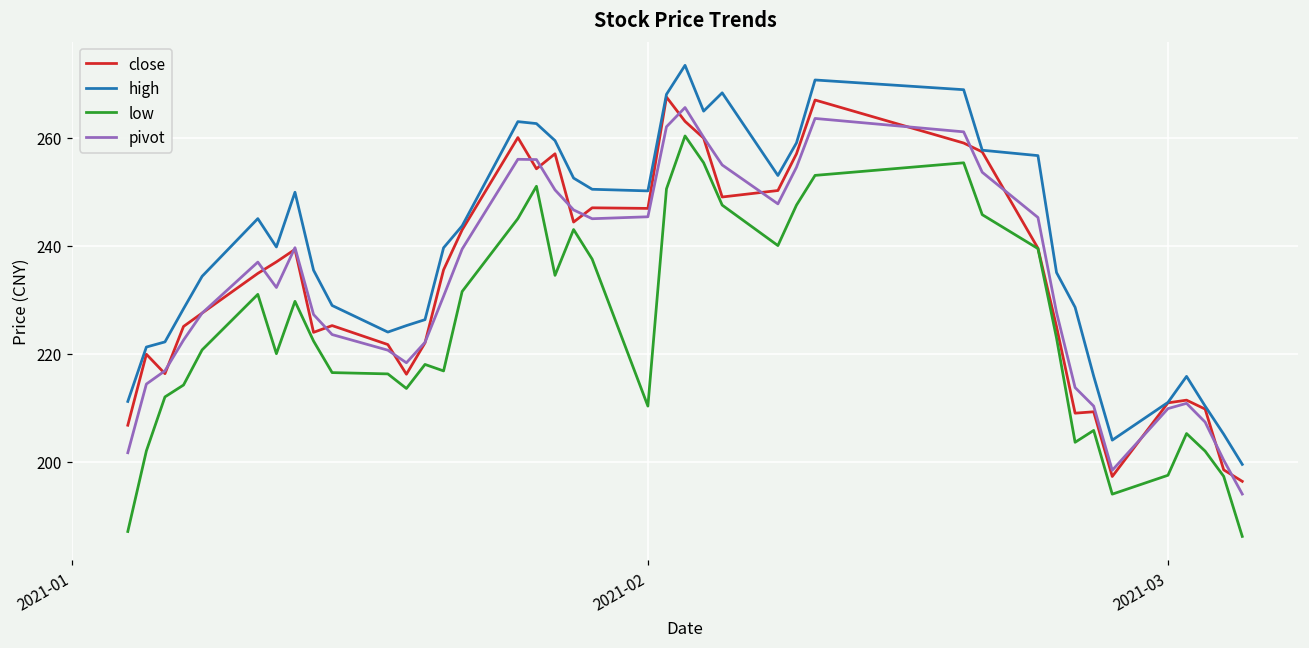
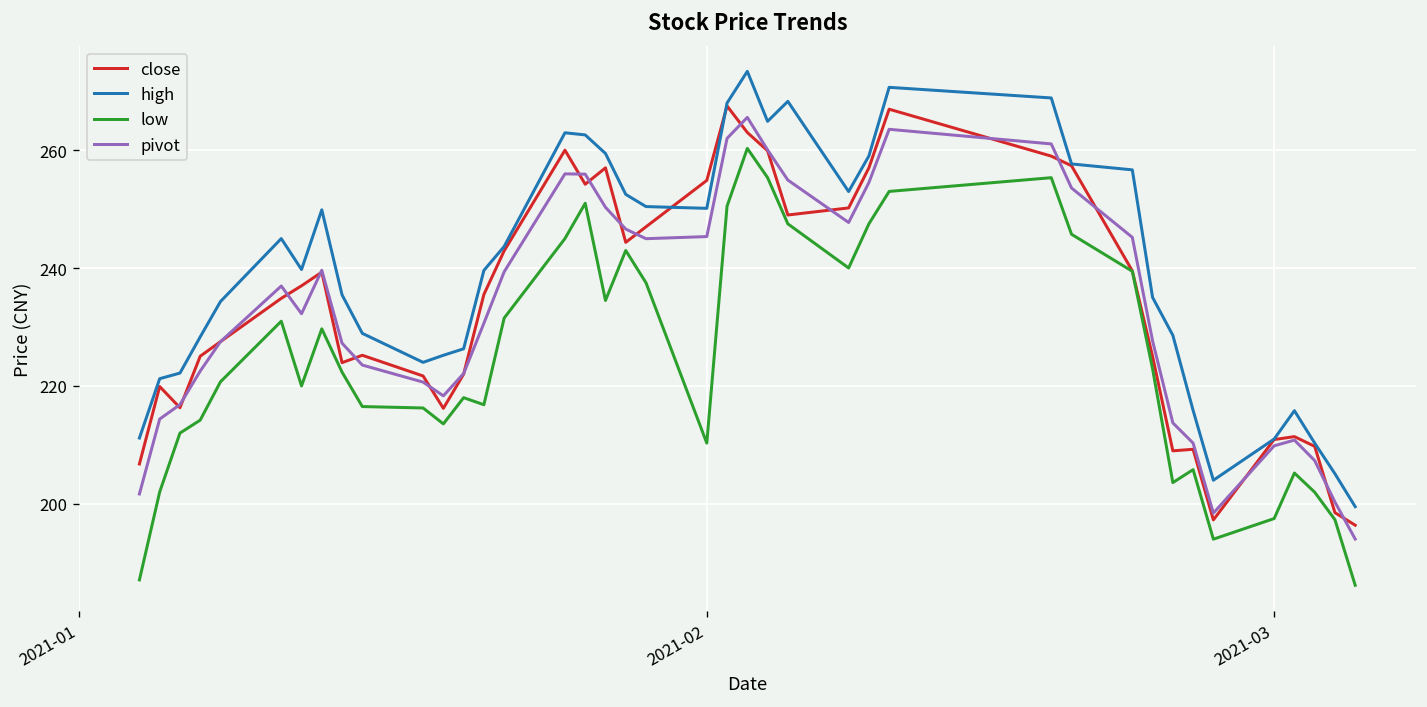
  {
    "close": {
-     "2021-02": 247
+     "2021-02": 255
    },
    "high": {
      "2021-02": 250
    },
    "low": {
      "2021-02": 210,
      "2021-03": 198
    },
    "pivot": {
      "2021-02": 245,
      "2021-03": 210
    }
  }
